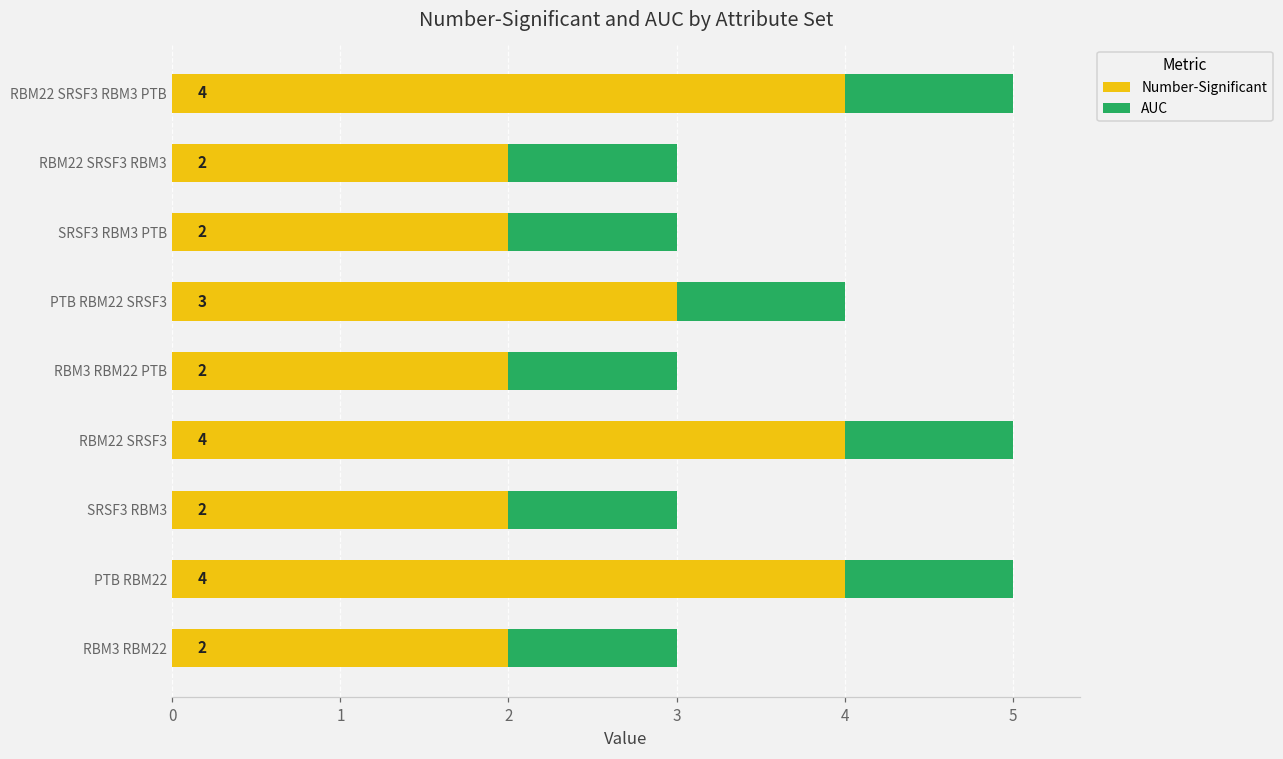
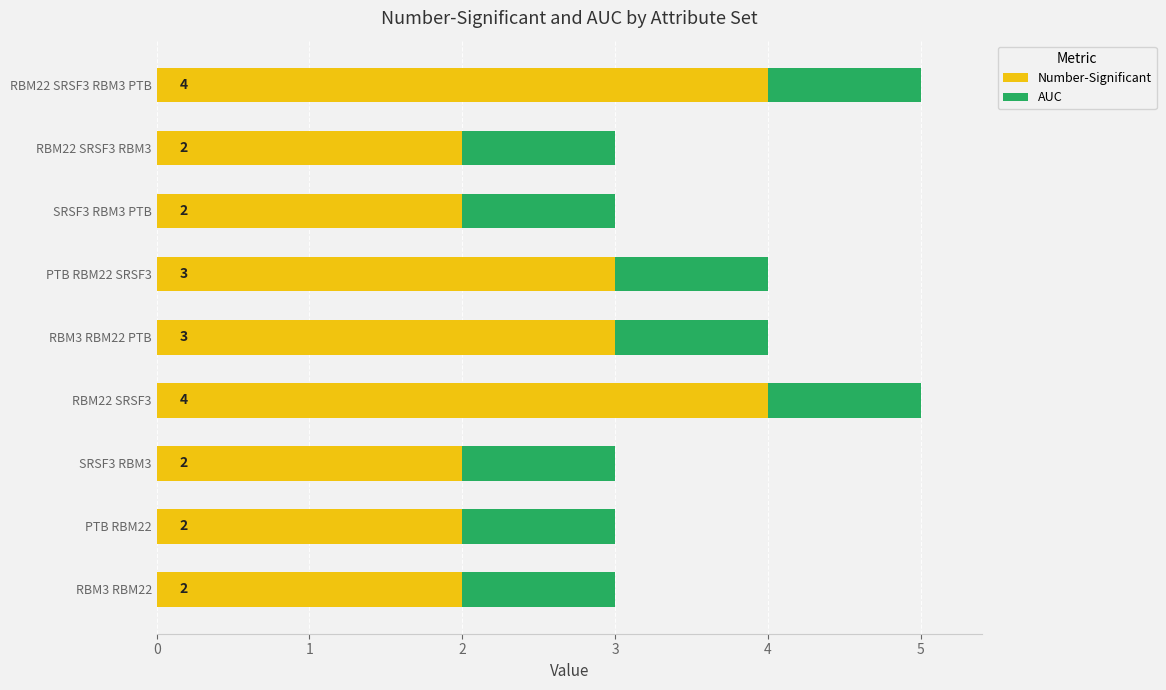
  {
    "Number-Significant": {
      "RBM22 SRSF3 RBM3 PTB": 4,
      "RBM22 SRSF3 RBM3": 2,
      "SRSF3 RBM3 PTB": 2,
      "PTB RBM22 SRSF3": 3,
-     "RBM3 RBM22 PTB": 2,
+     "RBM3 RBM22 PTB": 3,
      "RBM22 SRSF3": 4,
      "SRSF3 RBM3": 2,
-     "PTB RBM22": 4,
+     "PTB RBM22": 2,
      "RBM3 RBM22": 2
    },
    "AUC": {
      "RBM22 SRSF3 RBM3 PTB": 1.00,
      "RBM22 SRSF3 RBM3": 1.00,
      "SRSF3 RBM3 PTB": 1.00,
      "PTB RBM22 SRSF3": 1.00,
      "RBM3 RBM22 PTB": 1.00,
      "RBM22 SRSF3": 1.00,
      "SRSF3 RBM3": 1.00,
      "PTB RBM22": 1.00,
      "RBM3 RBM22": 1.00
    }
  }
